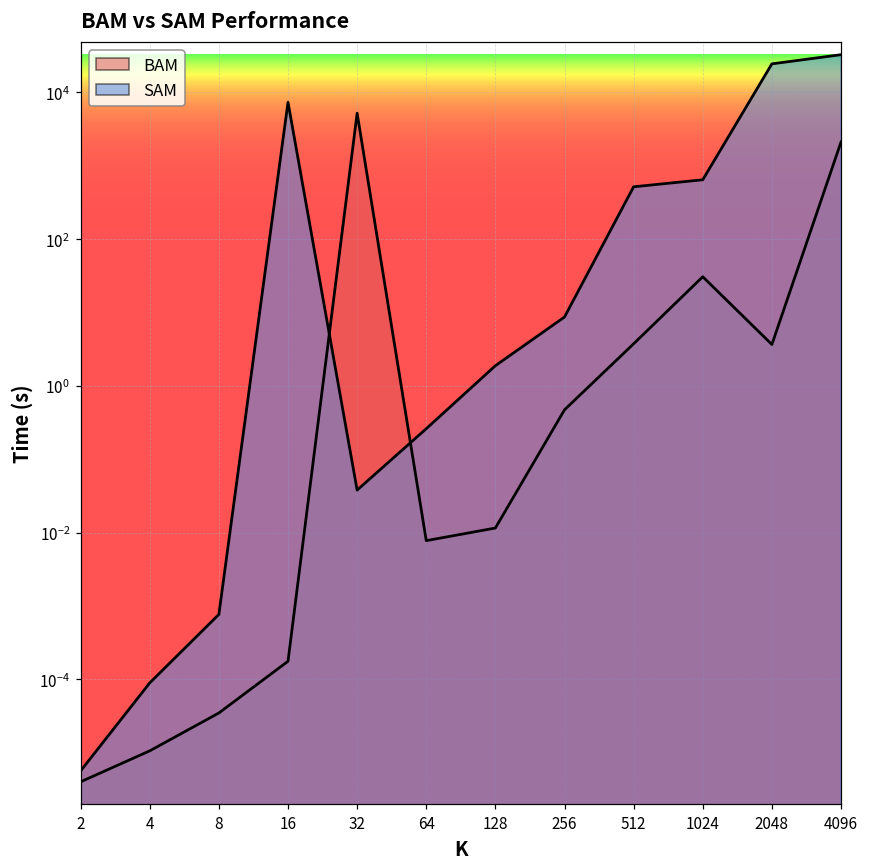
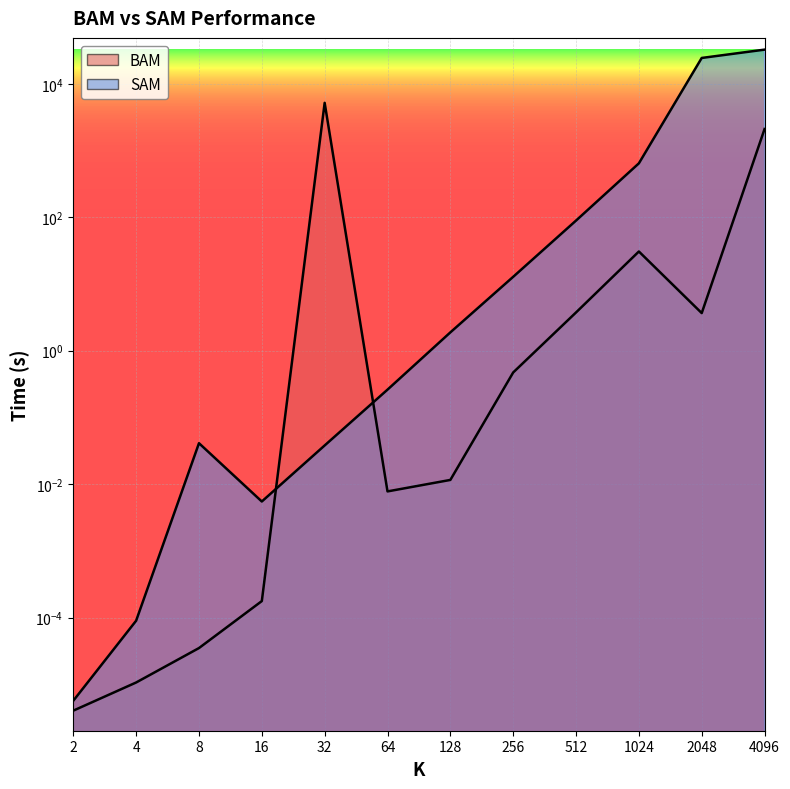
  {
    "BAM": {
      "2": 0.000004,
      "4": 0.000011,
      "8": 0.00003,
      "16": 0.00018,
      "32": 5000,
      "64": 0.008,
      "128": 0.012,
      "256": 0.5,
      "512": 4,
      "1024": 30,
      "2048": 4,
      "4096": 2100
    },
    "SAM": {
      "2": 0.000006,
      "4": 0.00009,
-     "8": 0.0008,
-     "16": 7000,
+     "8": 0.04,
+     "16": 0.005,
      "32": 0.04,
      "64": 0.26,
      "128": 1.9,
-     "256": 9,
-     "512": 500,
+     "256": 13,
+     "512": 90,
      "1024": 600,
      "2048": 25000,
      "4096": 30000
    }
  }
